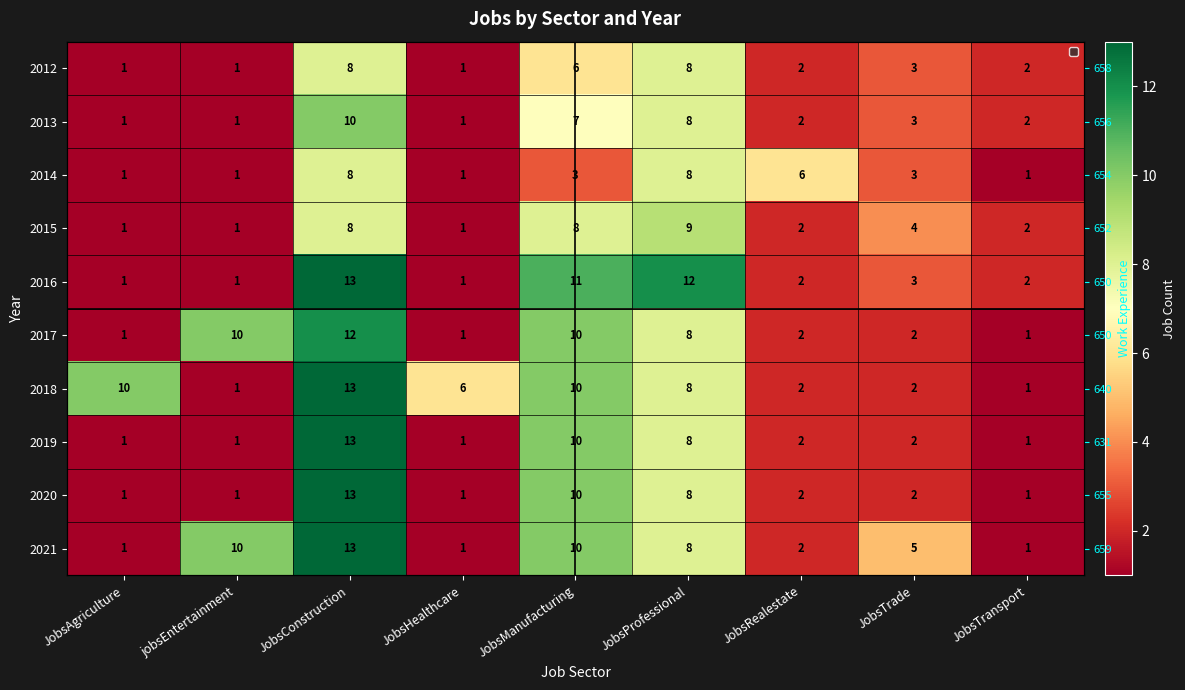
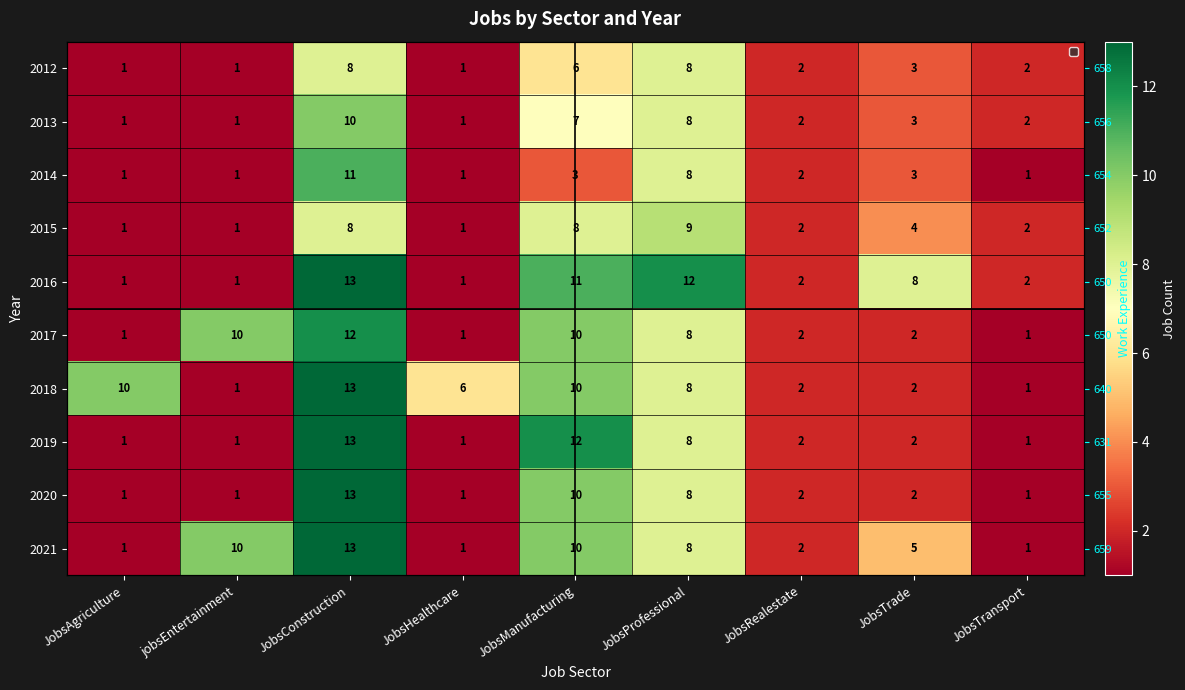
  {
    "2012": {
      "JobsAgriculture": 1,
      "jobsEntertainment": 1,
      "JobsConstruction": 8,
      "JobsHealthcare": 1,
      "JobsManufacturing": 6,
      "JobsProfessional": 8,
      "JobsRealestate": 2,
      "JobsTrade": 3,
      "JobsTransport": 2
    },
    "2013": {
      "JobsAgriculture": 1,
      "jobsEntertainment": 1,
      "JobsConstruction": 10,
      "JobsHealthcare": 1,
      "JobsManufacturing": 7,
      "JobsProfessional": 8,
      "JobsRealestate": 2,
      "JobsTrade": 3,
      "JobsTransport": 2
    },
    "2014": {
      "JobsAgriculture": 1,
      "jobsEntertainment": 1,
-     "JobsConstruction": 8,
+     "JobsConstruction": 11,
      "JobsHealthcare": 1,
      "JobsManufacturing": 3,
      "JobsProfessional": 8,
-     "JobsRealestate": 6,
+     "JobsRealestate": 2,
      "JobsTrade": 3,
      "JobsTransport": 1
    },
    "2015": {
      "JobsAgriculture": 1,
      "jobsEntertainment": 1,
      "JobsConstruction": 8,
      "JobsHealthcare": 1,
      "JobsManufacturing": 8,
      "JobsProfessional": 9,
      "JobsRealestate": 2,
      "JobsTrade": 4,
      "JobsTransport": 2
    },
    "2016": {
      "JobsAgriculture": 1,
      "jobsEntertainment": 1,
      "JobsConstruction": 13,
      "JobsHealthcare": 1,
      "JobsManufacturing": 11,
      "JobsProfessional": 12,
      "JobsRealestate": 2,
-     "JobsTrade": 3,
+     "JobsTrade": 8,
      "JobsTransport": 2
    },
    "2017": {
      "JobsAgriculture": 1,
      "jobsEntertainment": 10,
      "JobsConstruction": 12,
      "JobsHealthcare": 1,
      "JobsManufacturing": 10,
      "JobsProfessional": 8,
      "JobsRealestate": 2,
      "JobsTrade": 2,
      "JobsTransport": 1
    },
    "2018": {
      "JobsAgriculture": 10,
      "jobsEntertainment": 1,
      "JobsConstruction": 13,
      "JobsHealthcare": 6,
      "JobsManufacturing": 10,
      "JobsProfessional": 8,
      "JobsRealestate": 2,
      "JobsTrade": 2,
      "JobsTransport": 1
    },
    "2019": {
      "JobsAgriculture": 1,
      "jobsEntertainment": 1,
      "JobsConstruction": 13,
      "JobsHealthcare": 1,
-     "JobsManufacturing": 10,
+     "JobsManufacturing": 12,
      "JobsProfessional": 8,
      "JobsRealestate": 2,
      "JobsTrade": 2,
      "JobsTransport": 1
    },
    "2020": {
      "JobsAgriculture": 1,
      "jobsEntertainment": 1,
      "JobsConstruction": 13,
      "JobsHealthcare": 1,
      "JobsManufacturing": 10,
      "JobsProfessional": 8,
      "JobsRealestate": 2,
      "JobsTrade": 2,
      "JobsTransport": 1
    },
    "2021": {
      "JobsAgriculture": 1,
      "jobsEntertainment": 10,
      "JobsConstruction": 13,
      "JobsHealthcare": 1,
      "JobsManufacturing": 10,
      "JobsProfessional": 8,
      "JobsRealestate": 2,
      "JobsTrade": 5,
      "JobsTransport": 1
    }
  }
